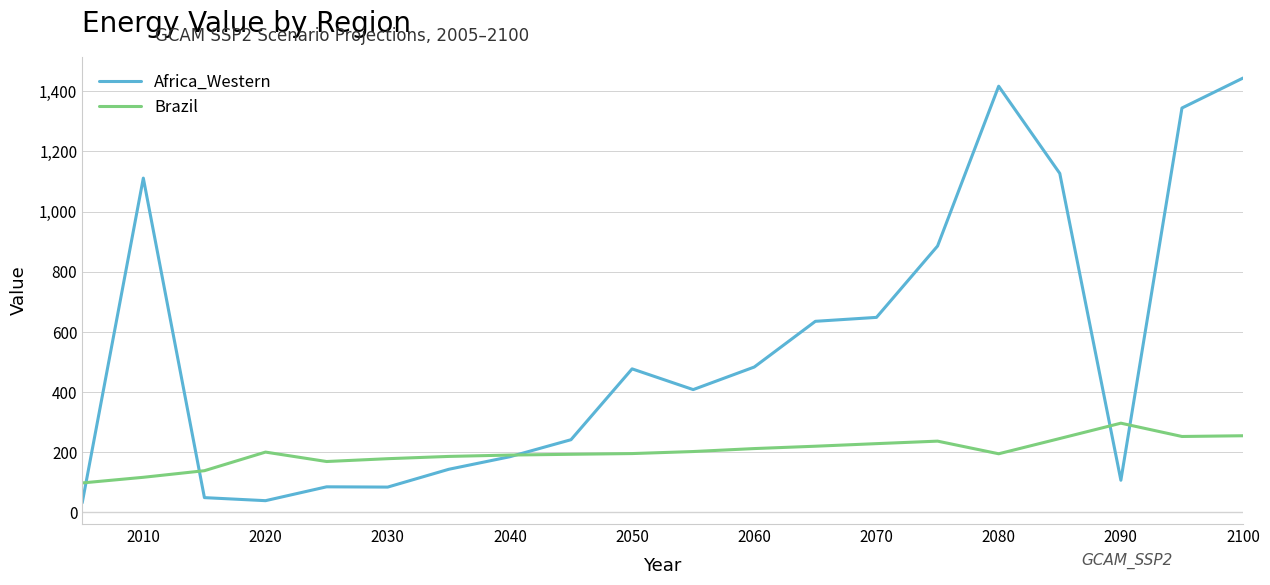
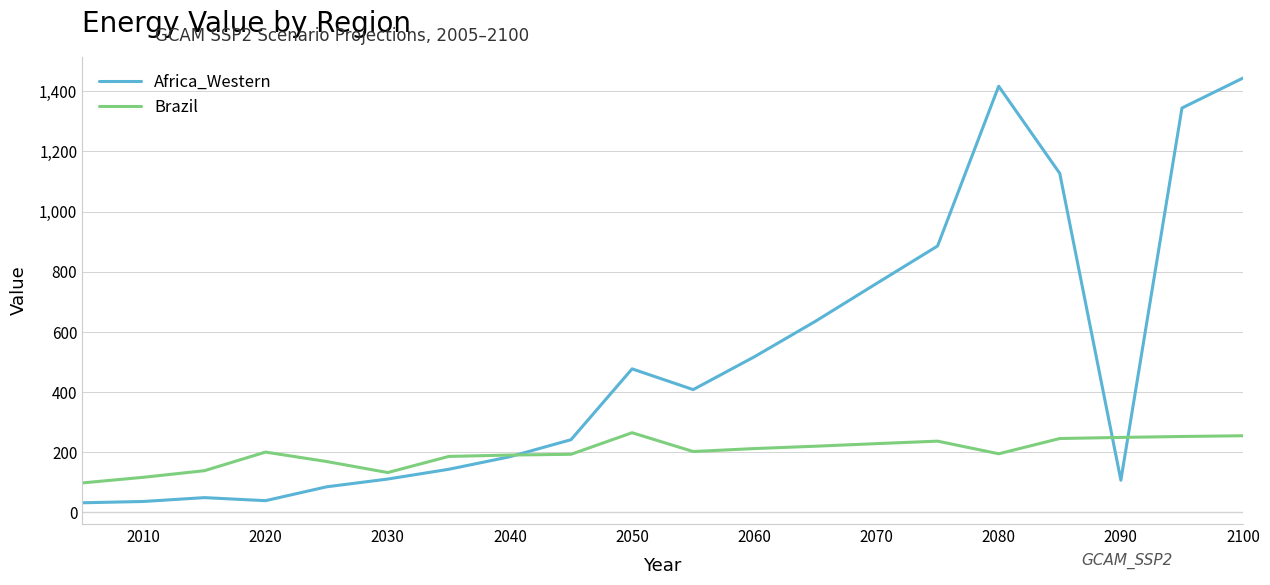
  {
    "Africa_Western": {
-     "2010": "1,110",
+     "2010": "40",
      "2020": "40",
-     "2030": "80",
+     "2030": "110",
      "2050": "480",
-     "2060": "480",
-     "2070": "650",
+     "2060": "520",
+     "2070": "760",
      "2080": "1,420",
      "2090": "110",
      "2100": "1,440"
    },
    "Brazil": {
      "2010": "120",
      "2020": "200",
-     "2030": "180",
-     "2050": "200",
+     "2030": "130",
+     "2050": "260",
      "2060": "210",
      "2070": "230",
      "2080": "190",
-     "2090": "300",
+     "2090": "250",
      "2100": "250"
    }
  }
